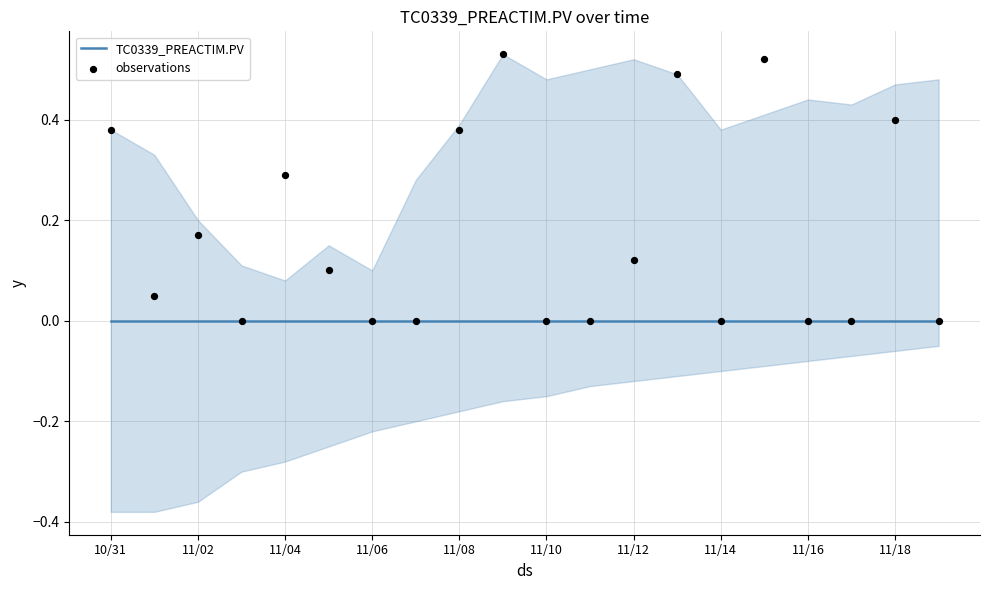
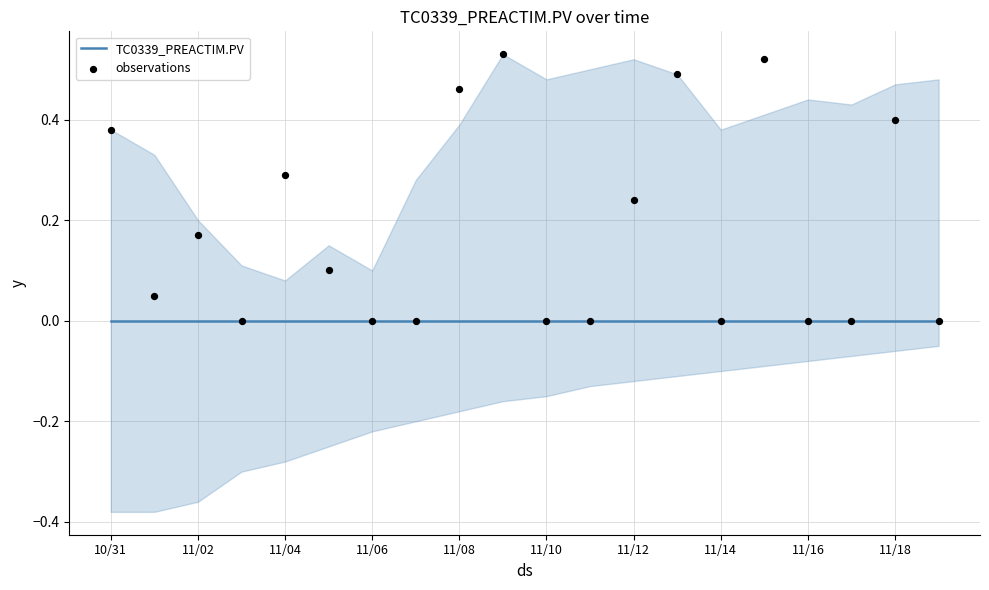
  {
    "observations": {
-     "11/08": 0.38,
-     "11/12": 0.12
+     "11/08": 0.46,
+     "11/12": 0.24
    }
  }
